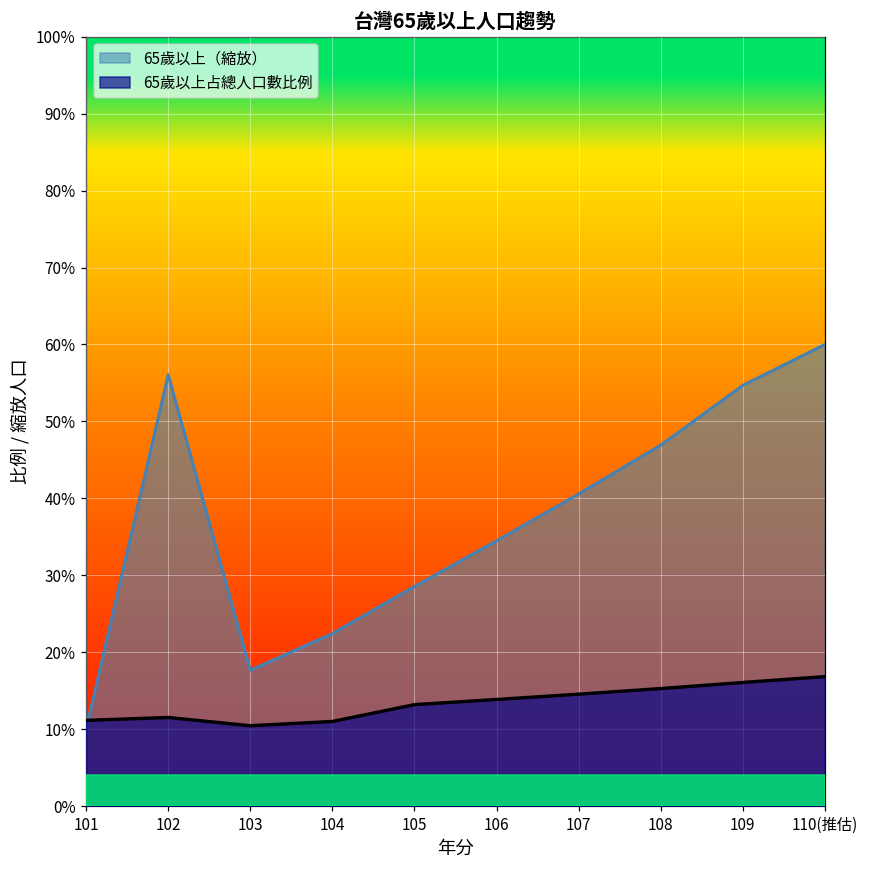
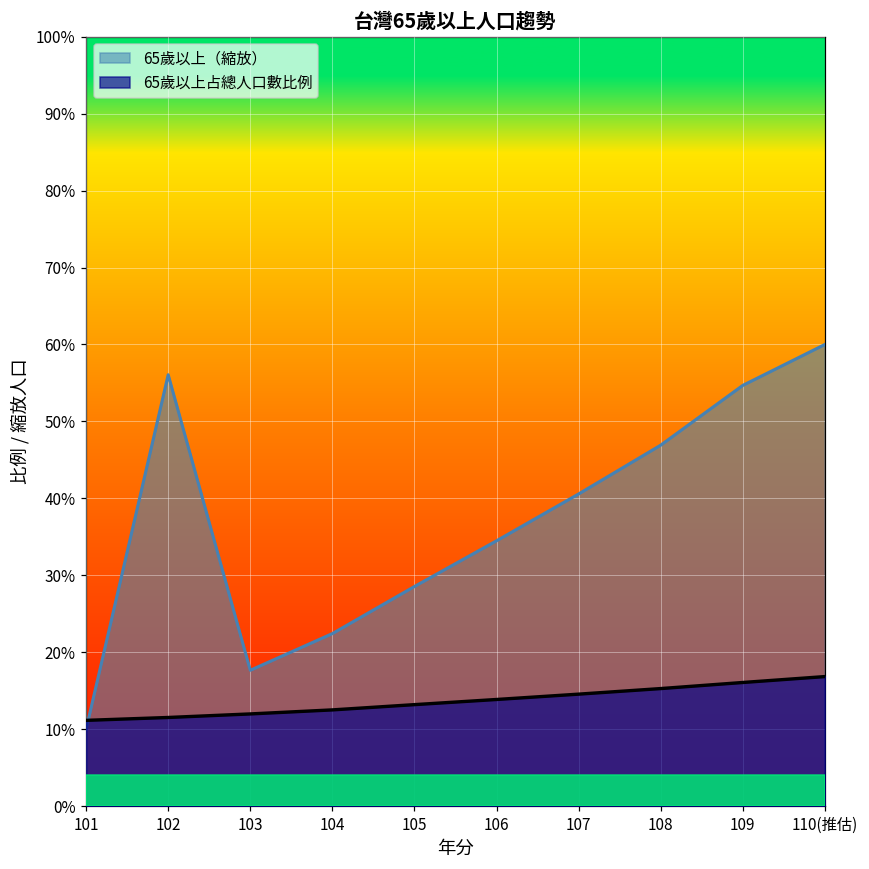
  {
    "65歲以上（縮放）": {
      "101": "10%",
      "102": "56%",
      "103": "18%",
      "104": "22%",
      "105": "29%",
      "106": "34%",
      "107": "41%",
      "108": "47%",
      "109": "55%",
      "110(推估)": "60%"
    },
    "65歲以上占總人口數比例": {
      "101": "11%",
      "102": "12%",
-     "103": "10%",
-     "104": "11%",
+     "103": "12%",
+     "104": "13%",
      "105": "13%",
      "106": "14%",
      "107": "15%",
      "108": "15%",
      "109": "16%",
      "110(推估)": "17%"
    }
  }
